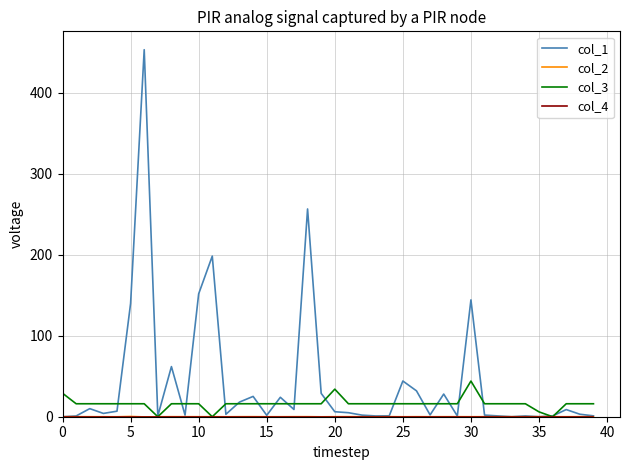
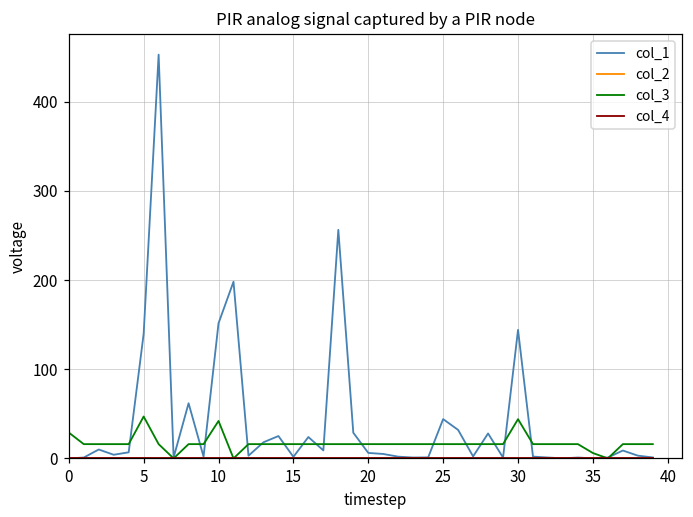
  {
    "col_1": {
      "5": 140,
      "10": 150,
      "20": 10,
      "25": 40,
      "30": 140
    },
    "col_3": {
      "0": 30,
-     "5": 20,
-     "10": 20,
+     "5": 50,
+     "10": 40,
      "15": 20,
-     "20": 30,
+     "20": 20,
      "25": 20,
      "30": 40,
      "35": 10
    }
  }
